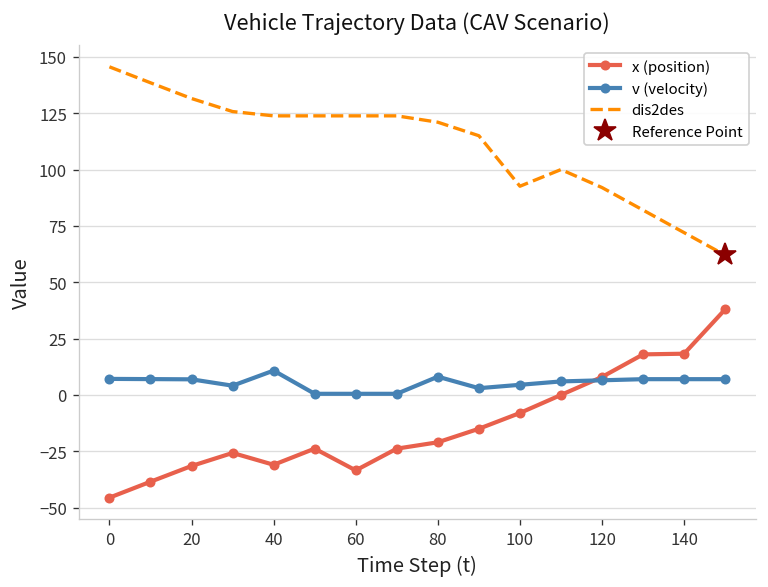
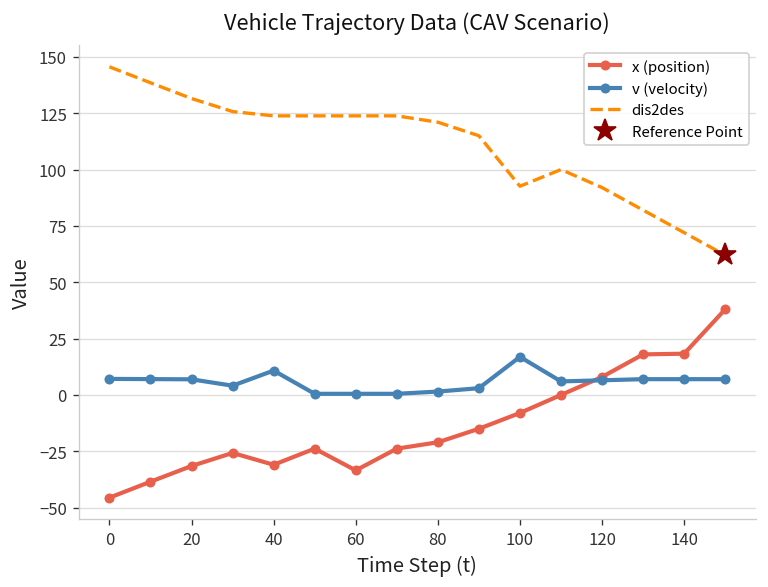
  {
    "x (position)": {
      "0": -46,
      "20": -32,
      "40": -31,
      "60": -33,
      "80": -21,
      "100": -8,
      "120": 8,
      "140": 18
    },
    "v (velocity)": {
      "0": 7,
      "20": 7,
      "40": 11,
      "60": 1,
-     "80": 8,
-     "100": 5,
+     "80": 2,
+     "100": 17,
      "120": 7,
      "140": 7
    },
    "dis2des": {
      "0": 146,
      "20": 132,
      "40": 124,
      "60": 124,
      "80": 121,
      "100": 93,
      "120": 92,
      "140": 72
    }
  }
